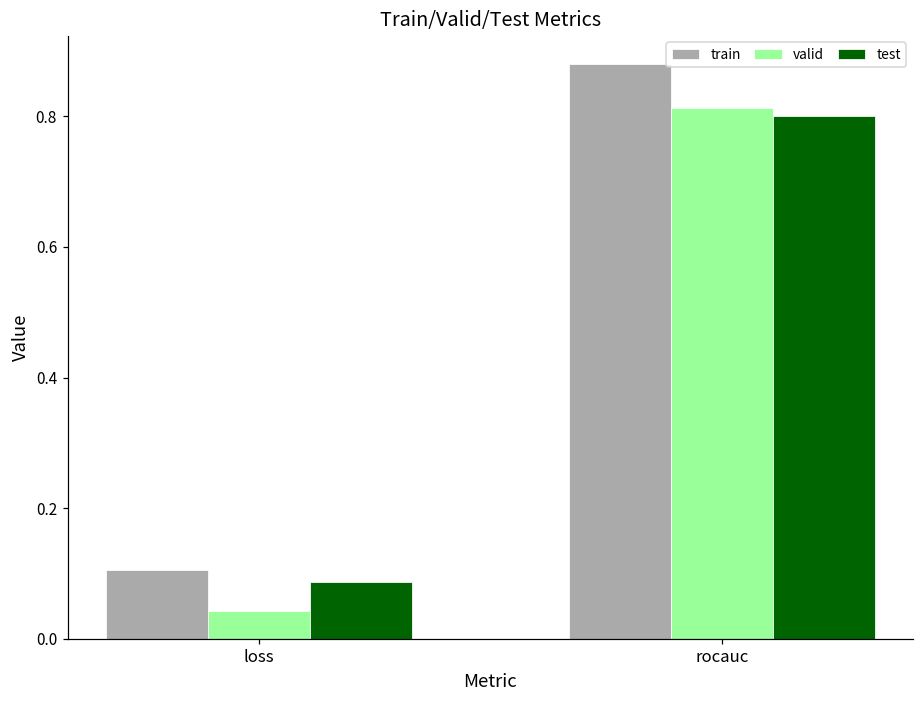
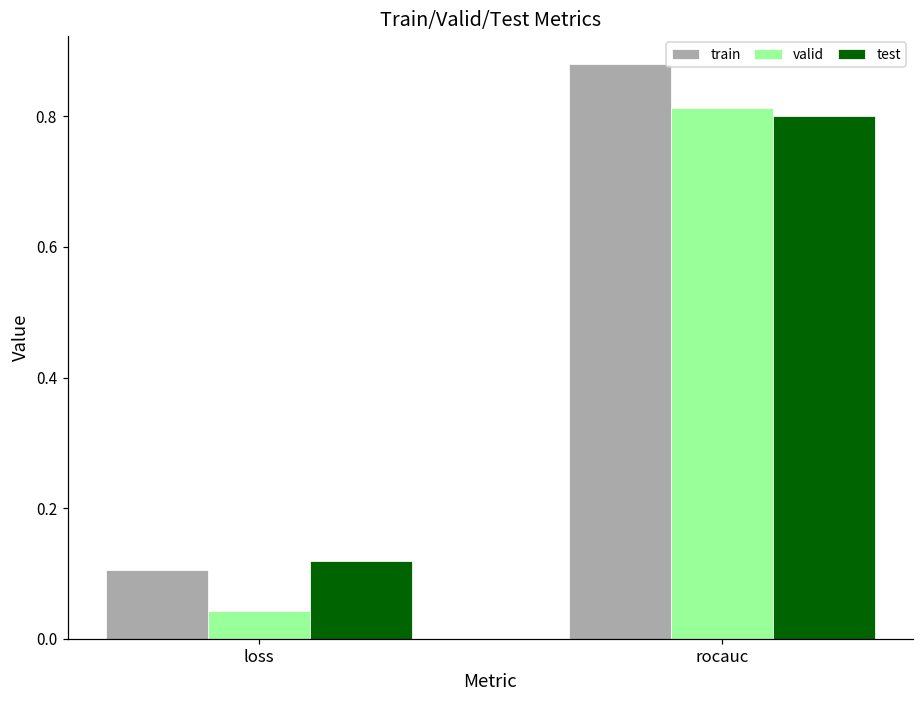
  {
    "train": {
      "loss": 0.11,
      "rocauc": 0.88
    },
    "valid": {
      "loss": 0.04,
      "rocauc": 0.81
    },
    "test": {
-     "loss": 0.09,
+     "loss": 0.12,
      "rocauc": 0.80
    }
  }
